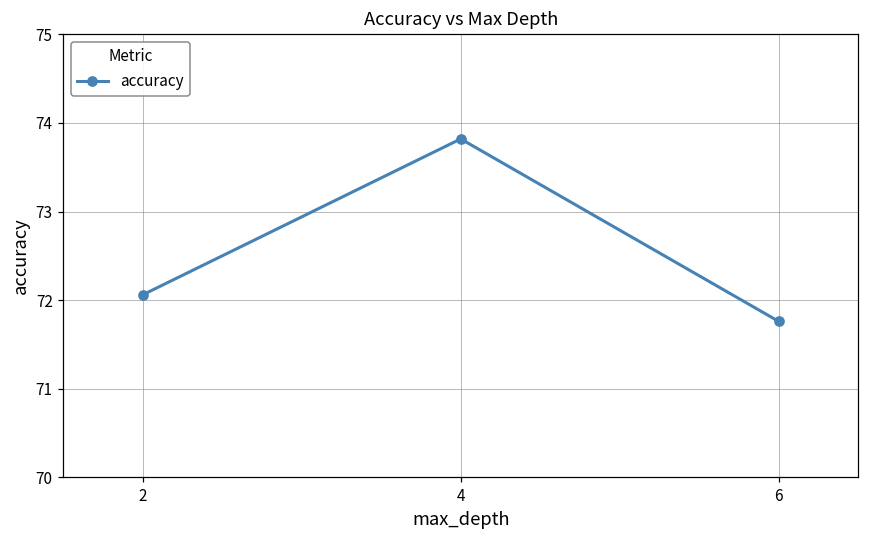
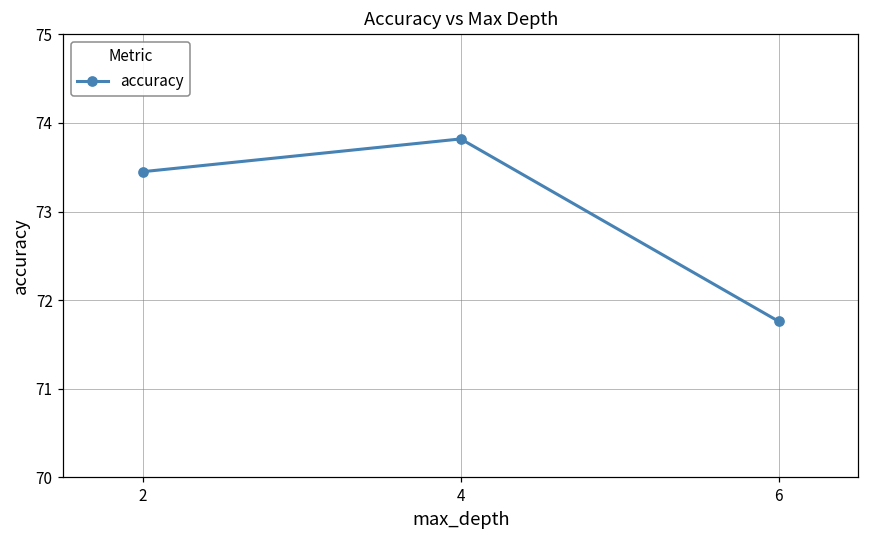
  {
-   "2": 72.1,
+   "2": 73.5,
    "4": 73.8,
    "6": 71.8
  }
